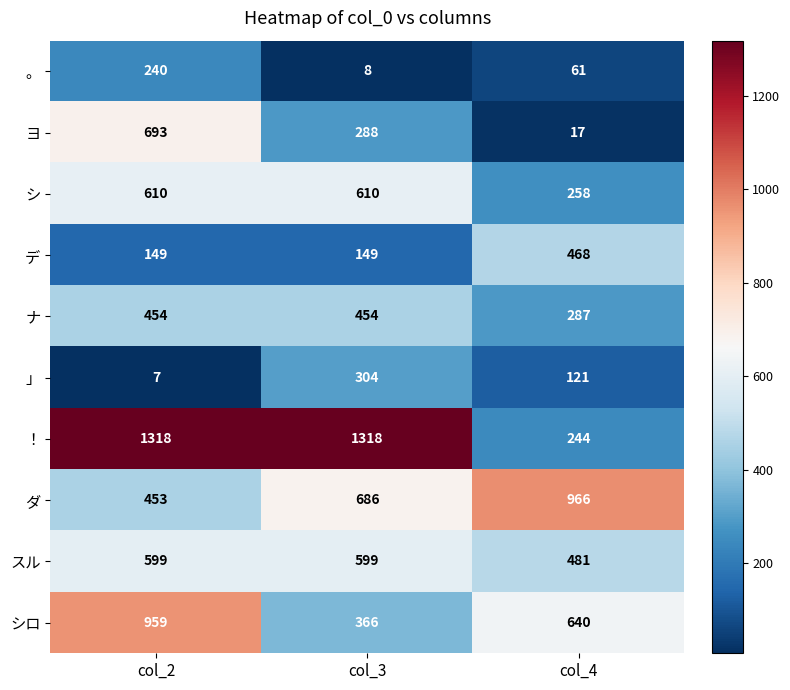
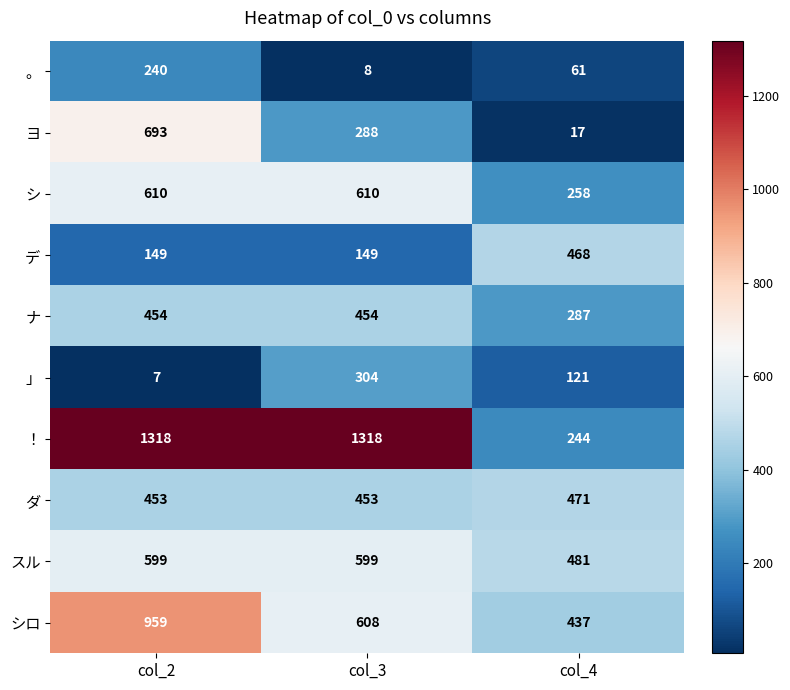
  {
    "。": {
      "col_2": 240,
      "col_3": 8,
      "col_4": 61
    },
    "ヨ": {
      "col_2": 693,
      "col_3": 288,
      "col_4": 17
    },
    "シ": {
      "col_2": 610,
      "col_3": 610,
      "col_4": 258
    },
    "デ": {
      "col_2": 149,
      "col_3": 149,
      "col_4": 468
    },
    "ナ": {
      "col_2": 454,
      "col_3": 454,
      "col_4": 287
    },
    "」": {
      "col_2": 7,
      "col_3": 304,
      "col_4": 121
    },
    "！": {
      "col_2": 1318,
      "col_3": 1318,
      "col_4": 244
    },
    "ダ": {
      "col_2": 453,
-     "col_3": 686,
-     "col_4": 966
+     "col_3": 453,
+     "col_4": 471
    },
    "スル": {
      "col_2": 599,
      "col_3": 599,
      "col_4": 481
    },
    "シロ": {
      "col_2": 959,
-     "col_3": 366,
-     "col_4": 640
+     "col_3": 608,
+     "col_4": 437
    }
  }
